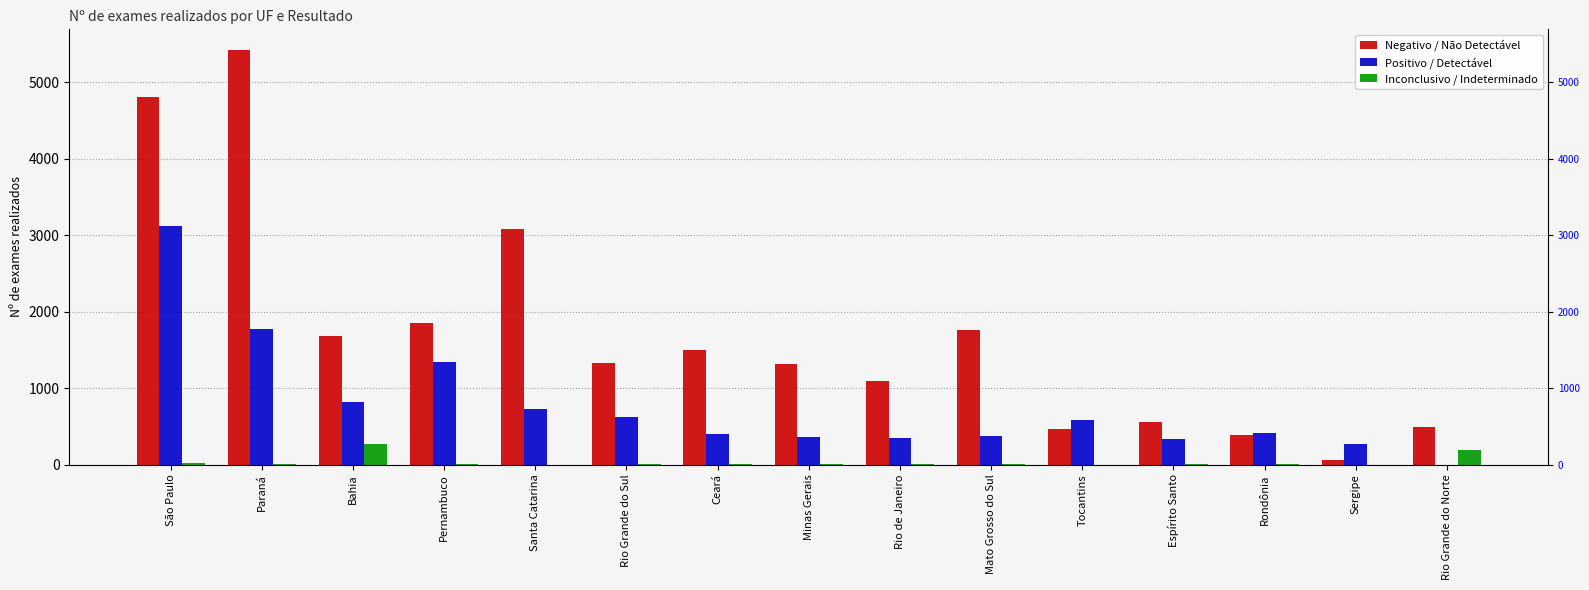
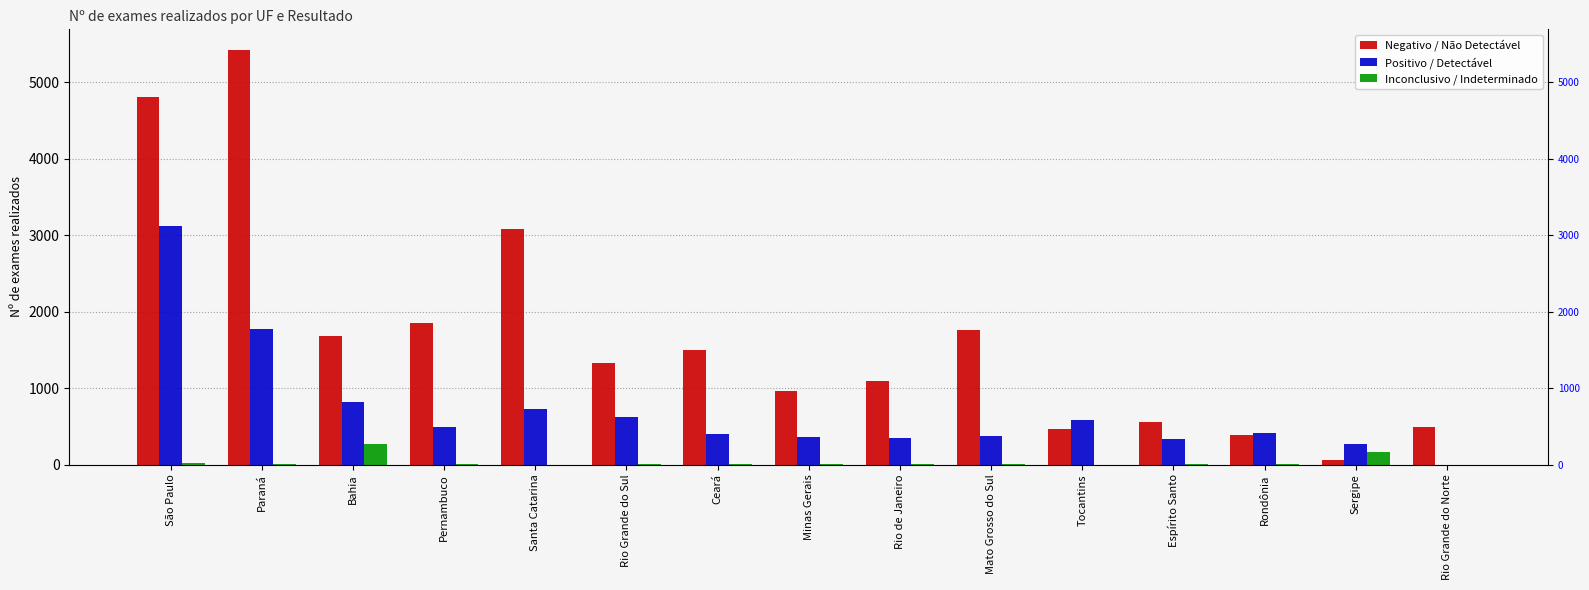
  {
    "Negativo / Não Detectável": {
      "São Paulo": 4800,
      "Paraná": 5400,
      "Bahia": 1700,
      "Pernambuco": 1800,
      "Santa Catarina": 3100,
      "Rio Grande do Sul": 1300,
      "Ceará": 1500,
-     "Minas Gerais": 1300,
+     "Minas Gerais": 1000,
      "Rio de Janeiro": 1100,
      "Mato Grosso do Sul": 1800,
      "Tocantins": 500,
      "Espírito Santo": 600,
      "Rondônia": 400,
      "Sergipe": 100,
      "Rio Grande do Norte": 500
    },
    "Positivo / Detectável": {
      "São Paulo": 3100,
      "Paraná": 1800,
      "Bahia": 800,
-     "Pernambuco": 1300,
+     "Pernambuco": 500,
      "Santa Catarina": 700,
      "Rio Grande do Sul": 600,
      "Ceará": 400,
      "Minas Gerais": 400,
      "Rio de Janeiro": 400,
      "Mato Grosso do Sul": 400,
      "Tocantins": 600,
      "Espírito Santo": 300,
      "Rondônia": 400,
      "Sergipe": 300,
      "Rio Grande do Norte": 0
    },
    "Inconclusivo / Indeterminado": {
      "Bahia": 300,
      "Santa Catarina": 0,
      "Tocantins": 0,
-     "Sergipe": 0,
-     "Rio Grande do Norte": 200
+     "Sergipe": 200,
+     "Rio Grande do Norte": 0
    }
  }
